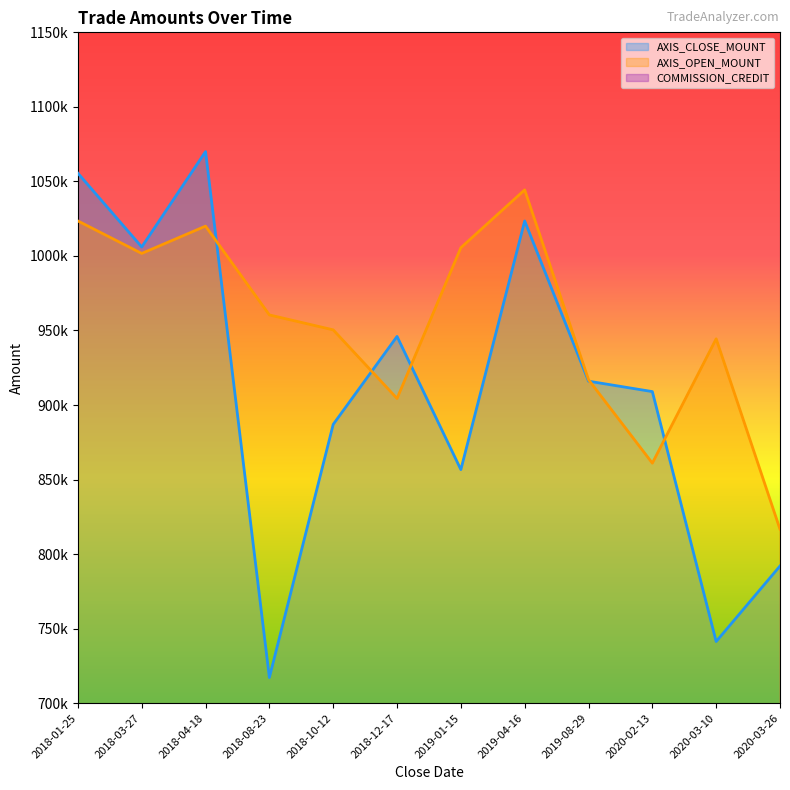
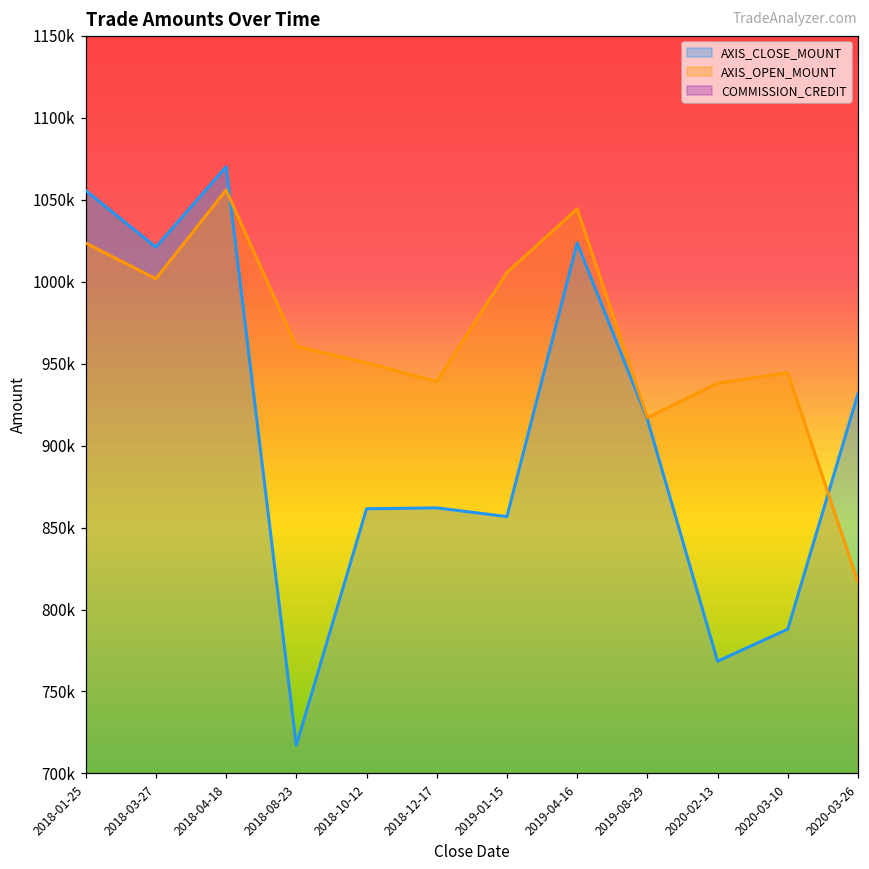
  {
    "AXIS_CLOSE_MOUNT": {
      "2018-01-25": 1056000,
-     "2018-03-27": 1006000,
+     "2018-03-27": 1021000,
      "2018-04-18": 1070000,
      "2018-08-23": 717000,
-     "2018-10-12": 887000,
-     "2018-12-17": 946000,
+     "2018-10-12": 861000,
+     "2018-12-17": 862000,
      "2019-01-15": 857000,
      "2019-04-16": 1023000,
-     "2020-02-13": 909000,
-     "2020-03-10": 741000,
-     "2020-03-26": 792000
+     "2020-02-13": 768000,
+     "2020-03-10": 788000,
+     "2020-03-26": 932000
    },
    "AXIS_OPEN_MOUNT": {
      "2018-01-25": 1023000,
      "2018-03-27": 1002000,
-     "2018-04-18": 1020000,
+     "2018-04-18": 1056000,
      "2018-08-23": 960000,
      "2018-10-12": 950000,
-     "2018-12-17": 904000,
+     "2018-12-17": 939000,
      "2019-01-15": 1006000,
      "2019-04-16": 1044000,
-     "2020-02-13": 861000,
+     "2020-02-13": 938000,
      "2020-03-10": 944000,
      "2020-03-26": 817000
    }
  }
